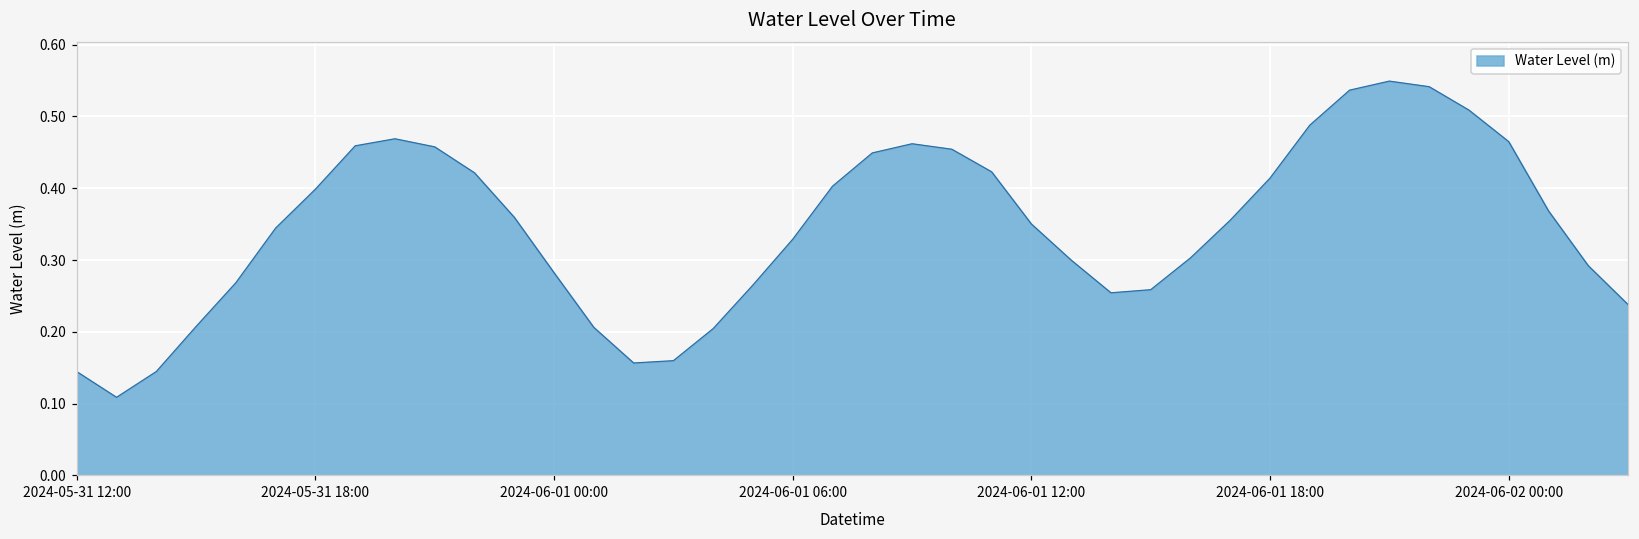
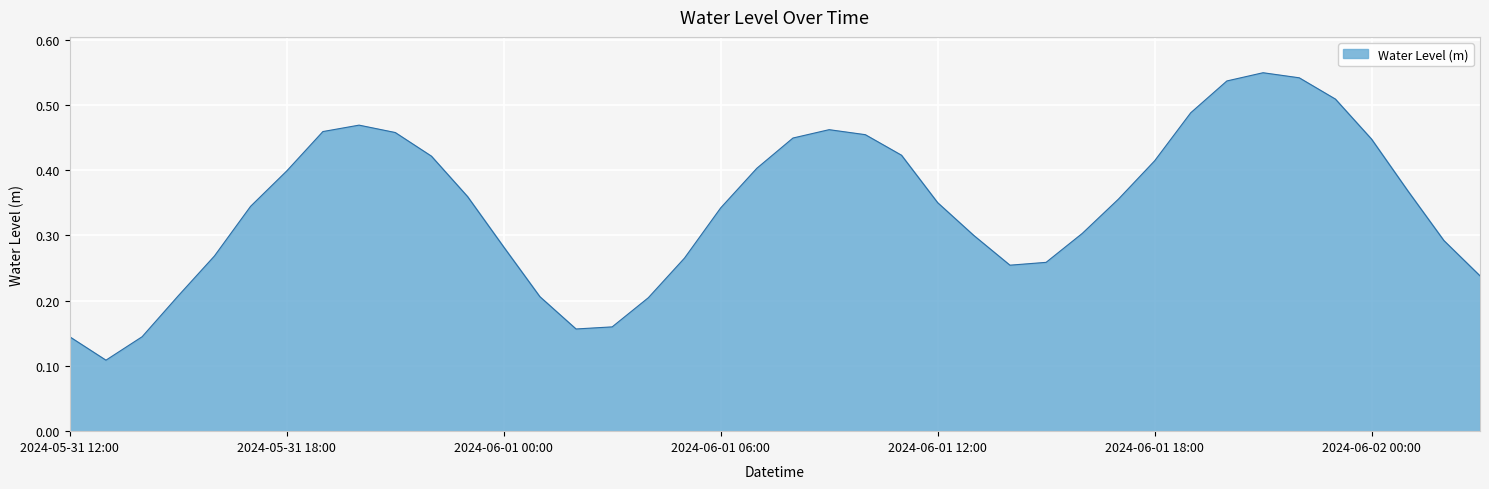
  {
    "2024-05-31 12:00": 0.14,
    "2024-05-31 18:00": 0.40,
    "2024-06-01 00:00": 0.28,
-   "2024-06-01 06:00": 0.33,
+   "2024-06-01 06:00": 0.34,
    "2024-06-01 12:00": 0.35,
    "2024-06-01 18:00": 0.41,
-   "2024-06-02 00:00": 0.46
+   "2024-06-02 00:00": 0.45
  }
